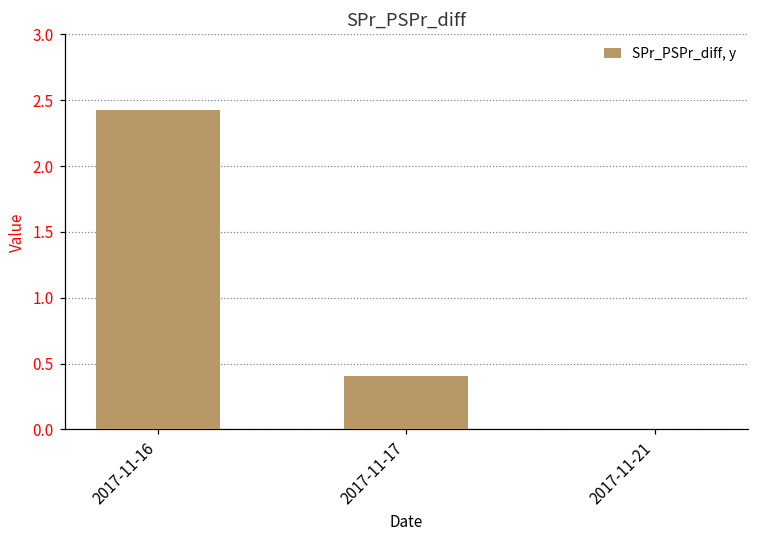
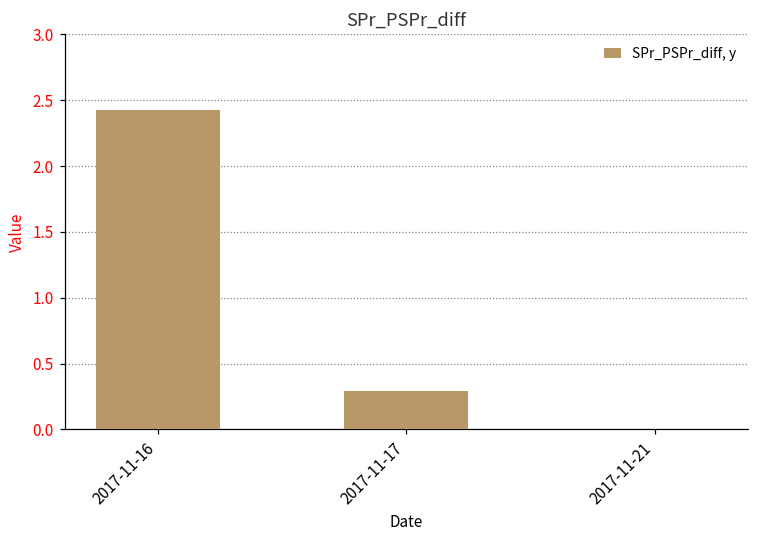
  {
    "2017-11-16": 2.43,
-   "2017-11-17": 0.41,
+   "2017-11-17": 0.29,
    "2017-11-21": 0.00
  }
